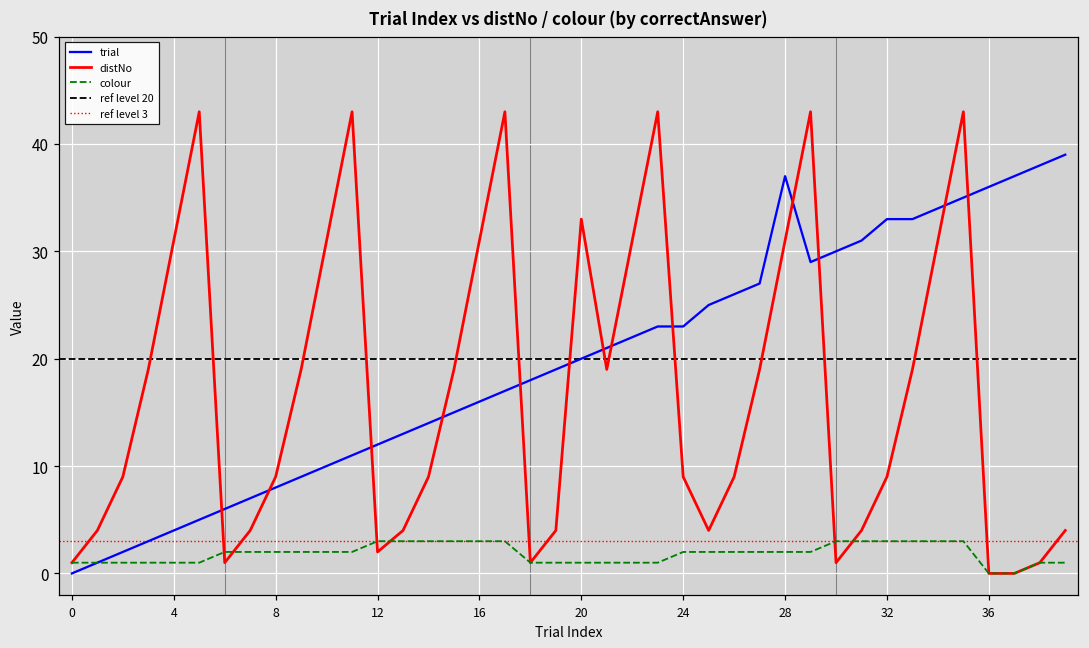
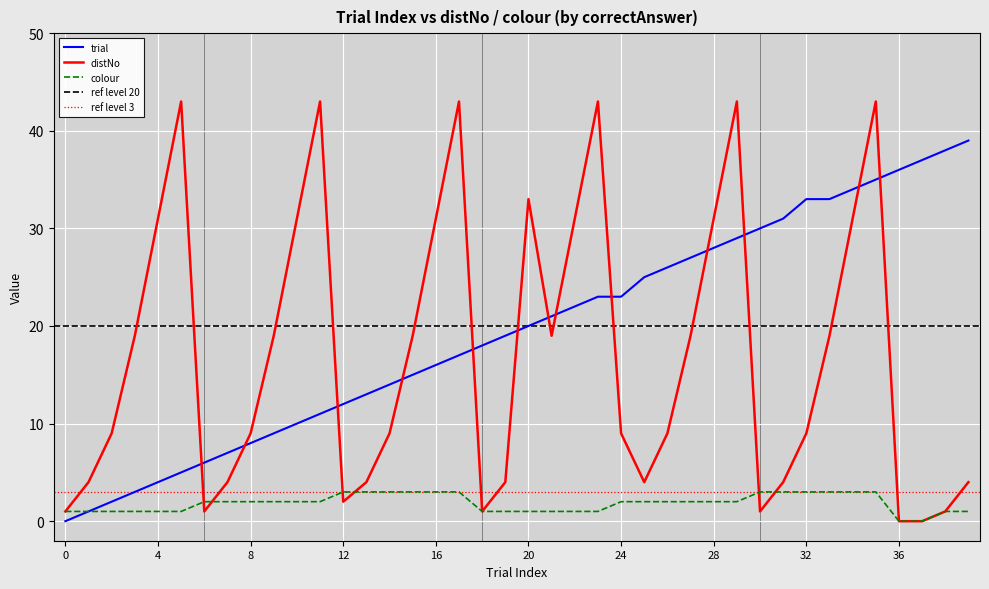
  {
    "trial": {
      "0": 0,
      "4": 4,
      "8": 8,
      "12": 12,
      "16": 16,
      "20": 20,
      "24": 23,
-     "28": 37,
+     "28": 28,
      "32": 33,
      "36": 36
    },
    "distNo": {
      "4": 31,
      "8": 9,
      "12": 2,
      "16": 31,
      "20": 33,
      "24": 9,
      "28": 31,
      "32": 9
    },
    "colour": {
      "4": 1,
      "8": 2,
      "12": 3,
      "16": 3,
      "20": 1,
      "24": 2,
      "28": 2,
      "32": 3
    }
  }
